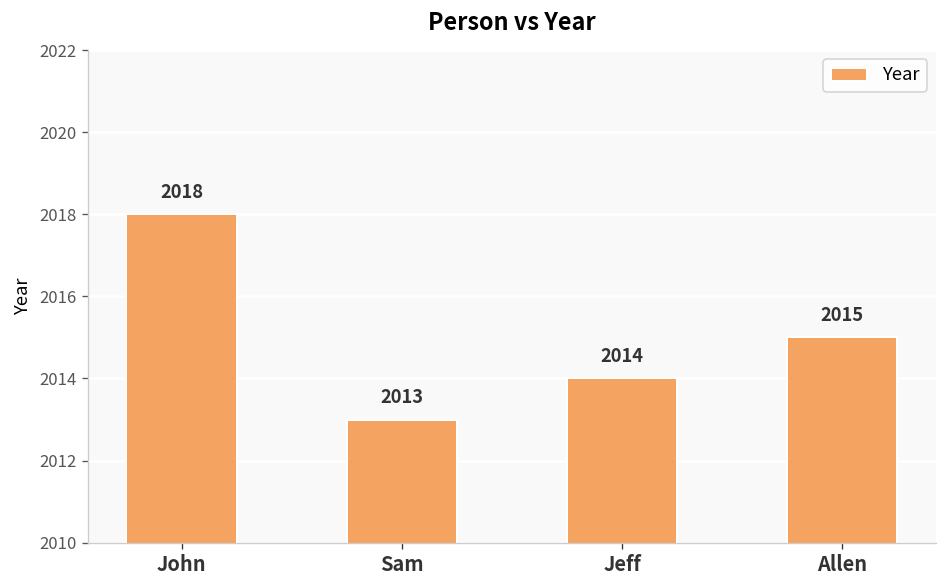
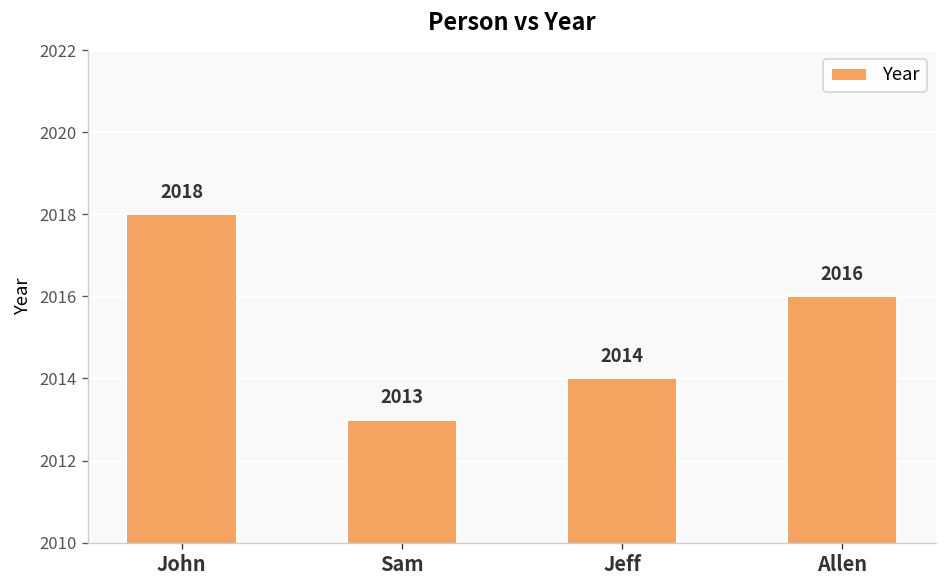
  {
    "John": 2018,
    "Sam": 2013,
    "Jeff": 2014,
-   "Allen": 2015
+   "Allen": 2016
  }
